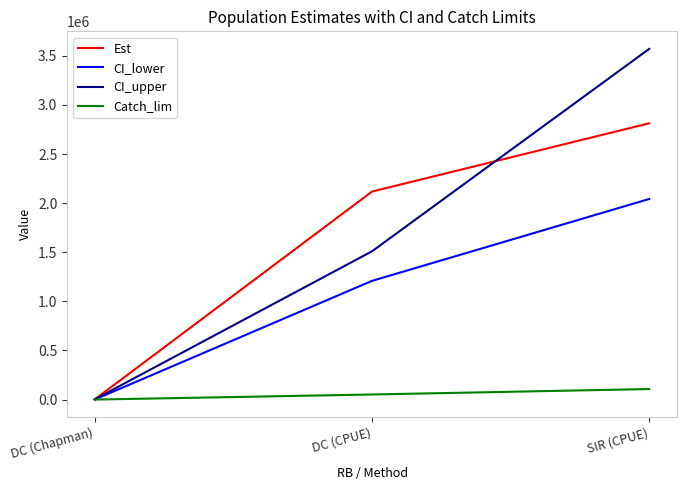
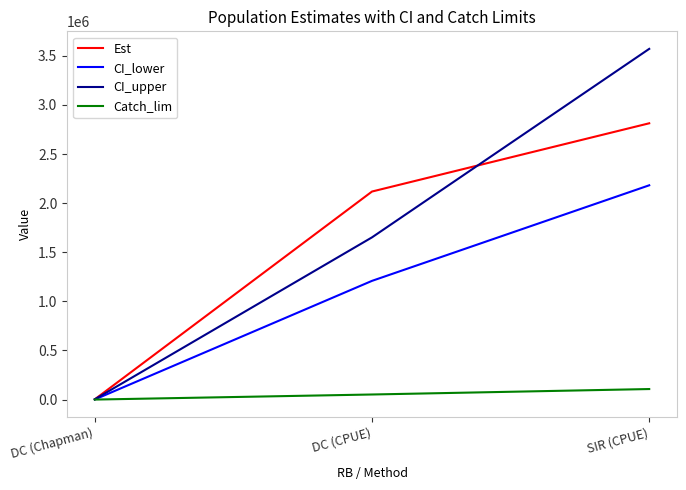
  {
    "Est": {
      "DC (CPUE)": 2100000,
      "SIR (CPUE)": 2800000
    },
    "CI_lower": {
      "DC (CPUE)": 1200000,
-     "SIR (CPUE)": 2000000
+     "SIR (CPUE)": 2200000
    },
    "CI_upper": {
-     "DC (CPUE)": 1500000,
+     "DC (CPUE)": 1700000,
      "SIR (CPUE)": 3600000
    },
    "Catch_lim": {
      "DC (CPUE)": 100000,
      "SIR (CPUE)": 100000
    }
  }
